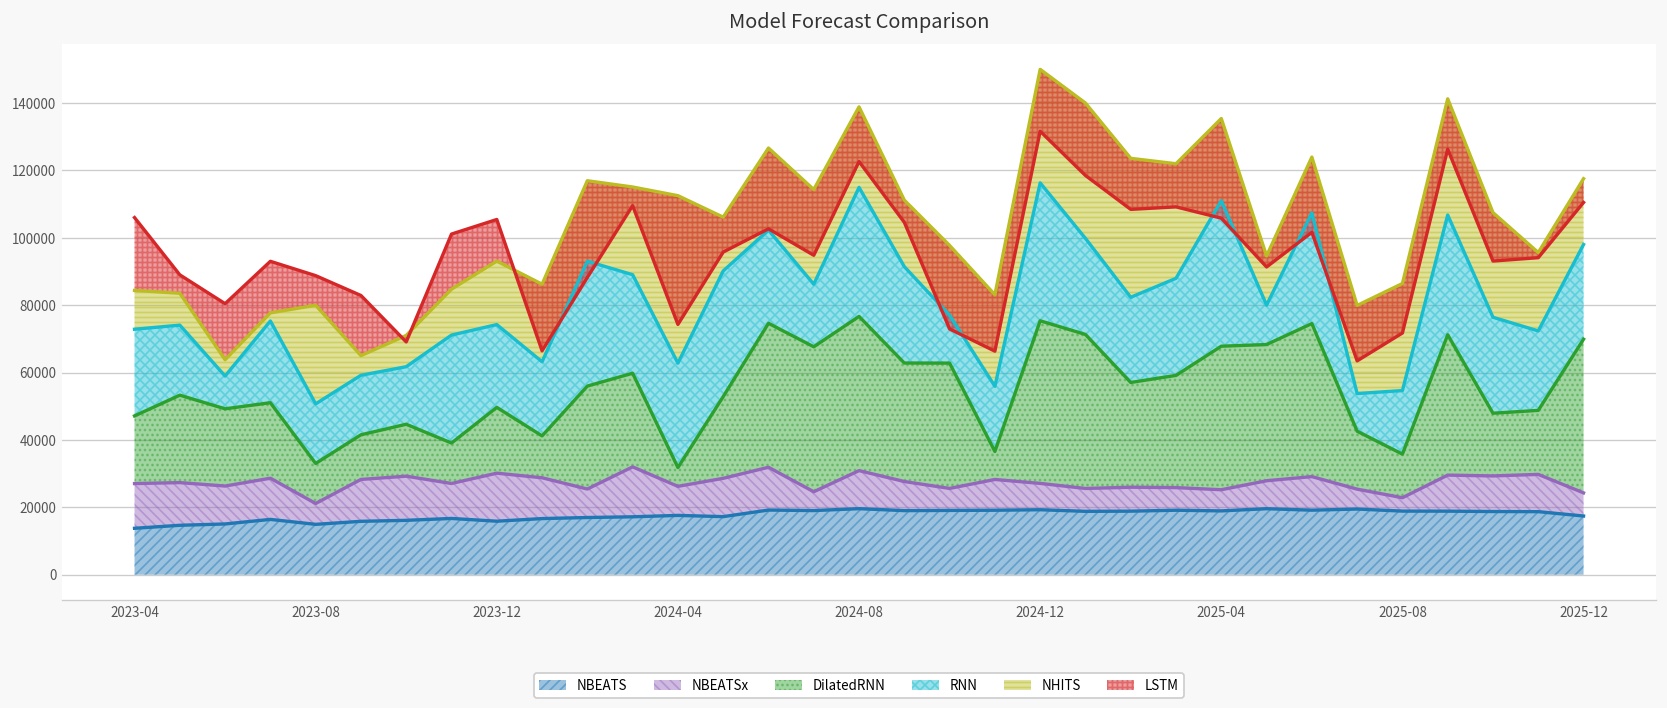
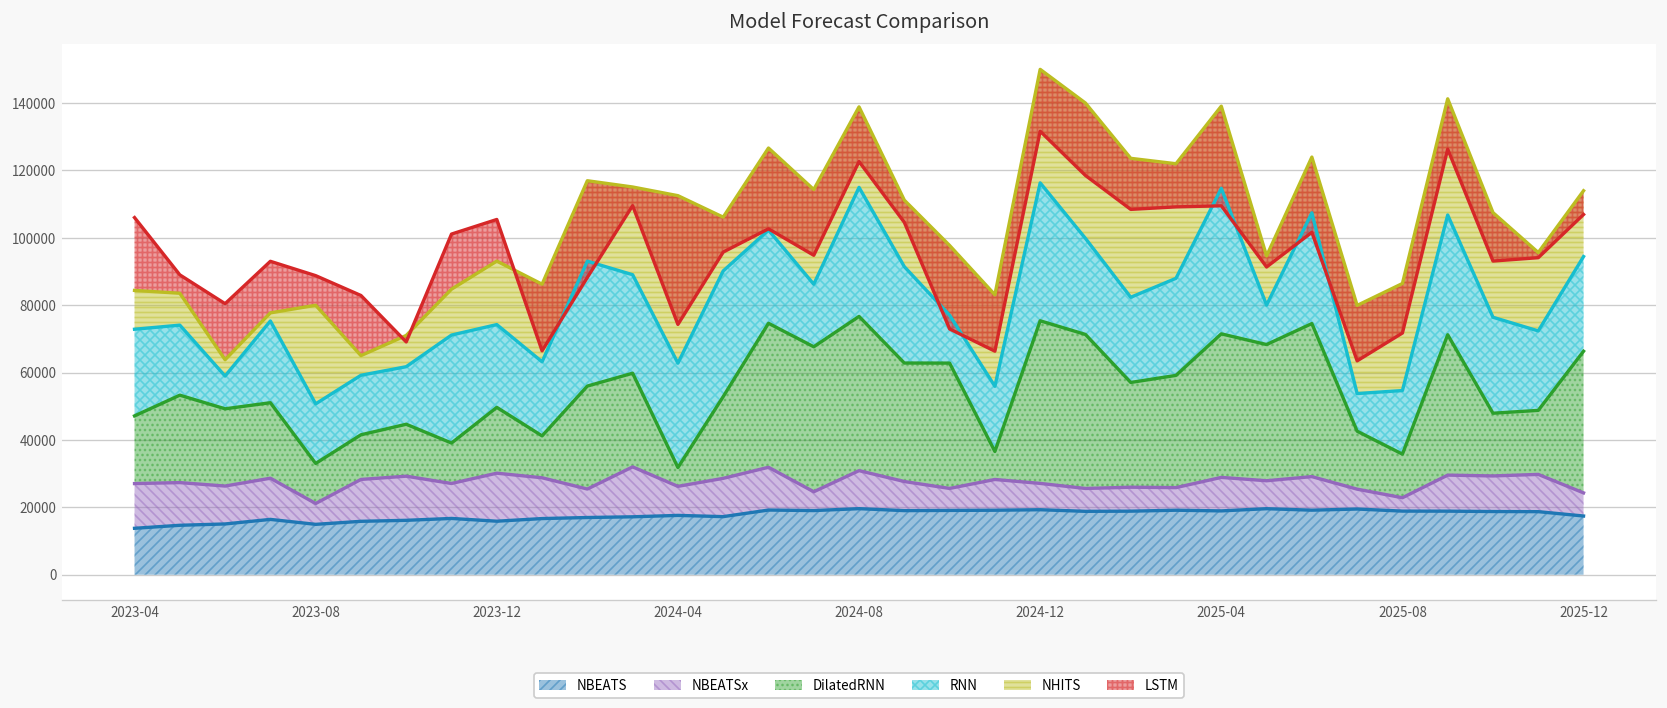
  {
    "NBEATSx": {
      "2023-04": 13000,
      "2023-08": 6000,
      "2023-12": 14000,
      "2024-04": 9000,
      "2024-08": 11000,
      "2024-12": 8000,
-     "2025-04": 6000,
+     "2025-04": 10000,
      "2025-08": 4000,
      "2025-12": 7000
    },
    "DilatedRNN": {
      "2023-04": 20000,
      "2023-08": 12000,
      "2023-12": 20000,
      "2024-04": 6000,
      "2024-08": 46000,
      "2024-12": 48000,
      "2025-04": 43000,
      "2025-08": 13000,
-     "2025-12": 46000
+     "2025-12": 42000
    },
    "NHITS": {
      "2023-04": 12000,
      "2023-08": 29000,
      "2023-12": 19000
    }
  }
